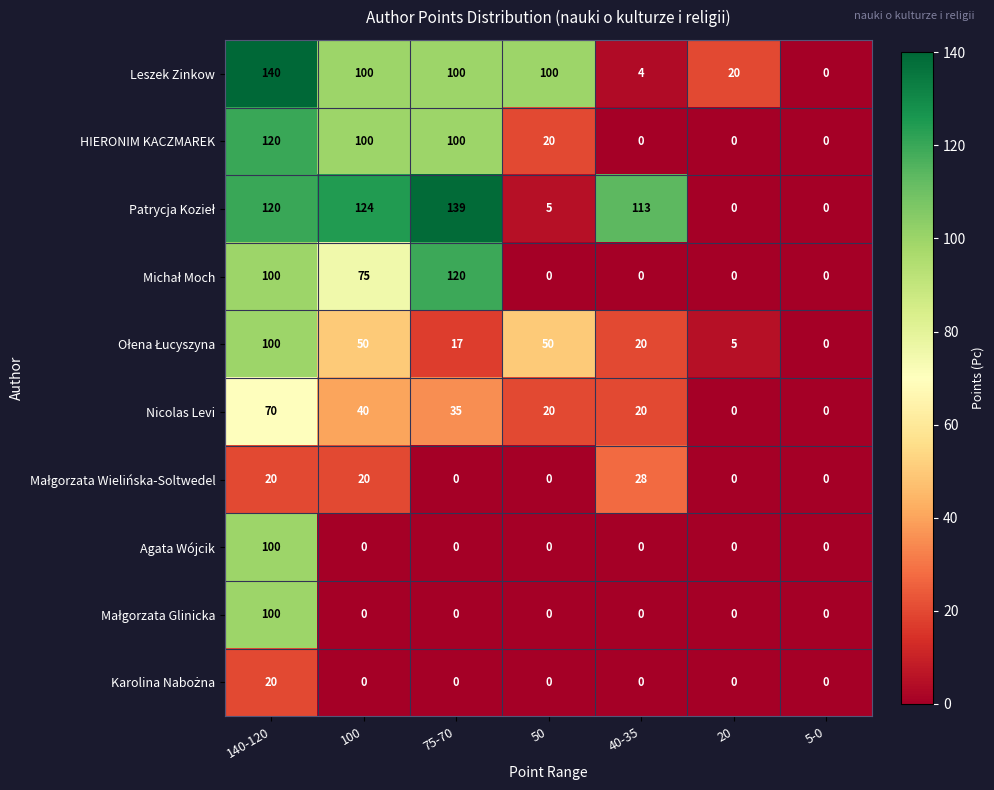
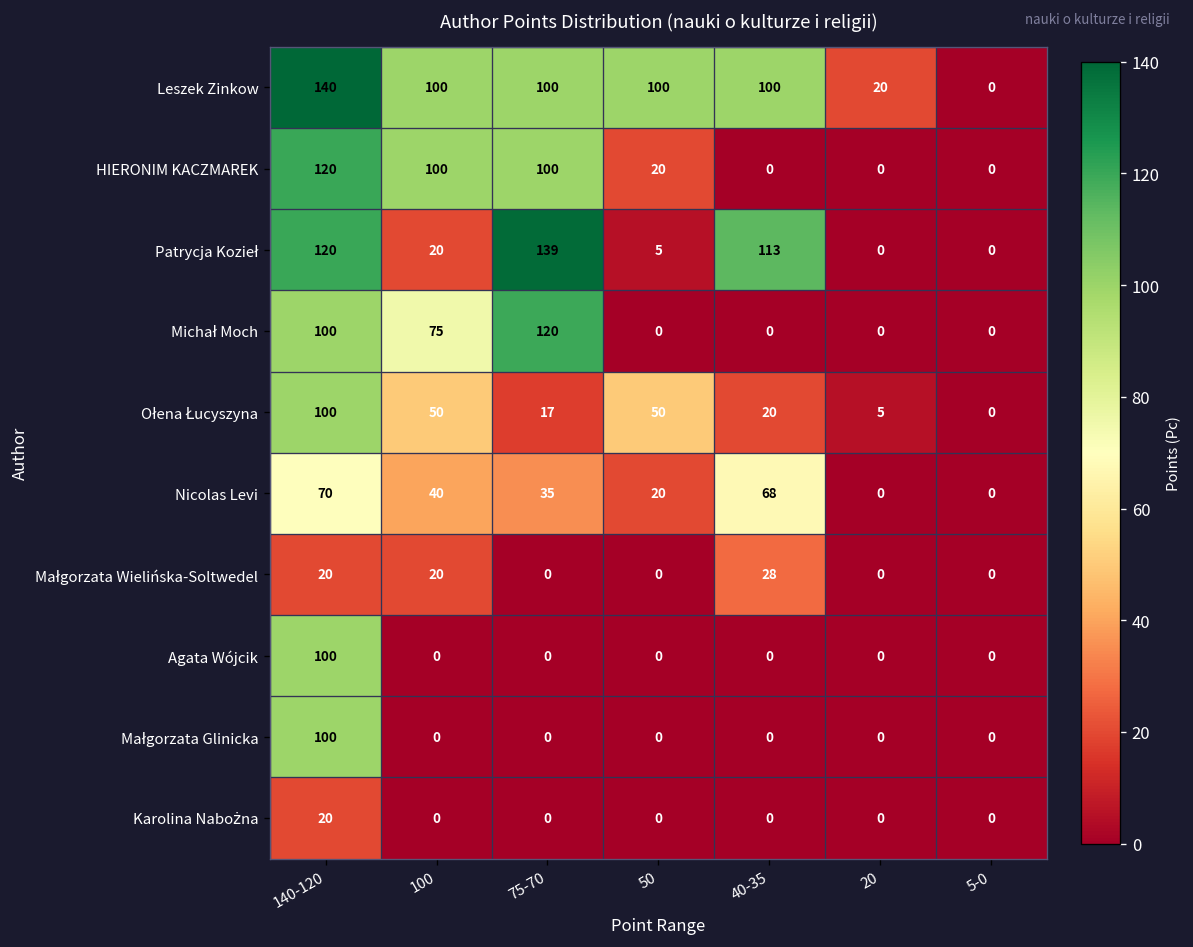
  {
    "Leszek Zinkow": {
      "140-120": 140,
      "100": 100,
      "75-70": 100,
      "50": 100,
-     "40-35": 4,
+     "40-35": 100,
      "20": 20,
      "5-0": 0
    },
    "HIERONIM KACZMAREK": {
      "140-120": 120,
      "100": 100,
      "75-70": 100,
      "50": 20,
      "40-35": 0,
      "20": 0,
      "5-0": 0
    },
    "Patrycja Kozieł": {
      "140-120": 120,
-     "100": 124,
+     "100": 20,
      "75-70": 139,
      "50": 5,
      "40-35": 113,
      "20": 0,
      "5-0": 0
    },
    "Michał Moch": {
      "140-120": 100,
      "100": 75,
      "75-70": 120,
      "50": 0,
      "40-35": 0,
      "20": 0,
      "5-0": 0
    },
    "Ołena Łucyszyna": {
      "140-120": 100,
      "100": 50,
      "75-70": 17,
      "50": 50,
      "40-35": 20,
      "20": 5,
      "5-0": 0
    },
    "Nicolas Levi": {
      "140-120": 70,
      "100": 40,
      "75-70": 35,
      "50": 20,
-     "40-35": 20,
+     "40-35": 68,
      "20": 0,
      "5-0": 0
    },
    "Małgorzata Wielińska-Soltwedel": {
      "140-120": 20,
      "100": 20,
      "75-70": 0,
      "50": 0,
      "40-35": 28,
      "20": 0,
      "5-0": 0
    },
    "Agata Wójcik": {
      "140-120": 100,
      "100": 0,
      "75-70": 0,
      "50": 0,
      "40-35": 0,
      "20": 0,
      "5-0": 0
    },
    "Małgorzata Glinicka": {
      "140-120": 100,
      "100": 0,
      "75-70": 0,
      "50": 0,
      "40-35": 0,
      "20": 0,
      "5-0": 0
    },
    "Karolina Nabożna": {
      "140-120": 20,
      "100": 0,
      "75-70": 0,
      "50": 0,
      "40-35": 0,
      "20": 0,
      "5-0": 0
    }
  }
